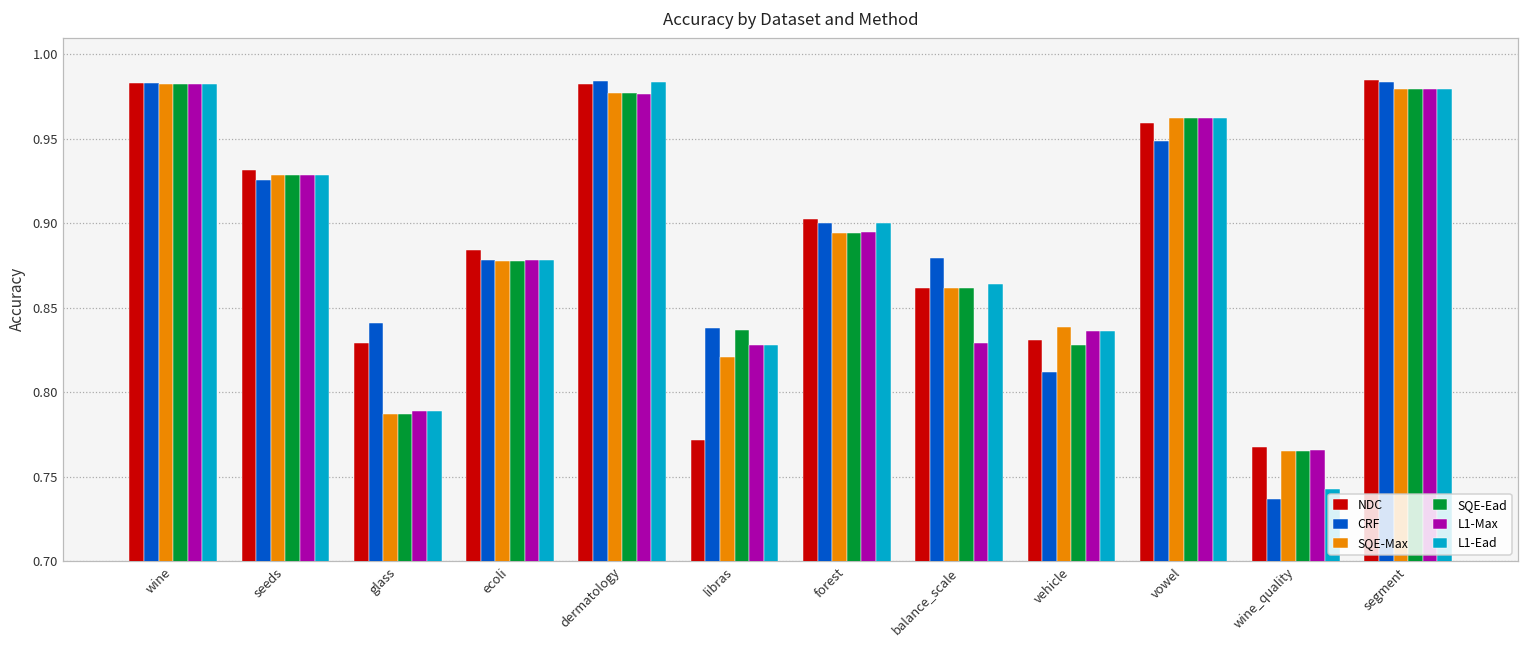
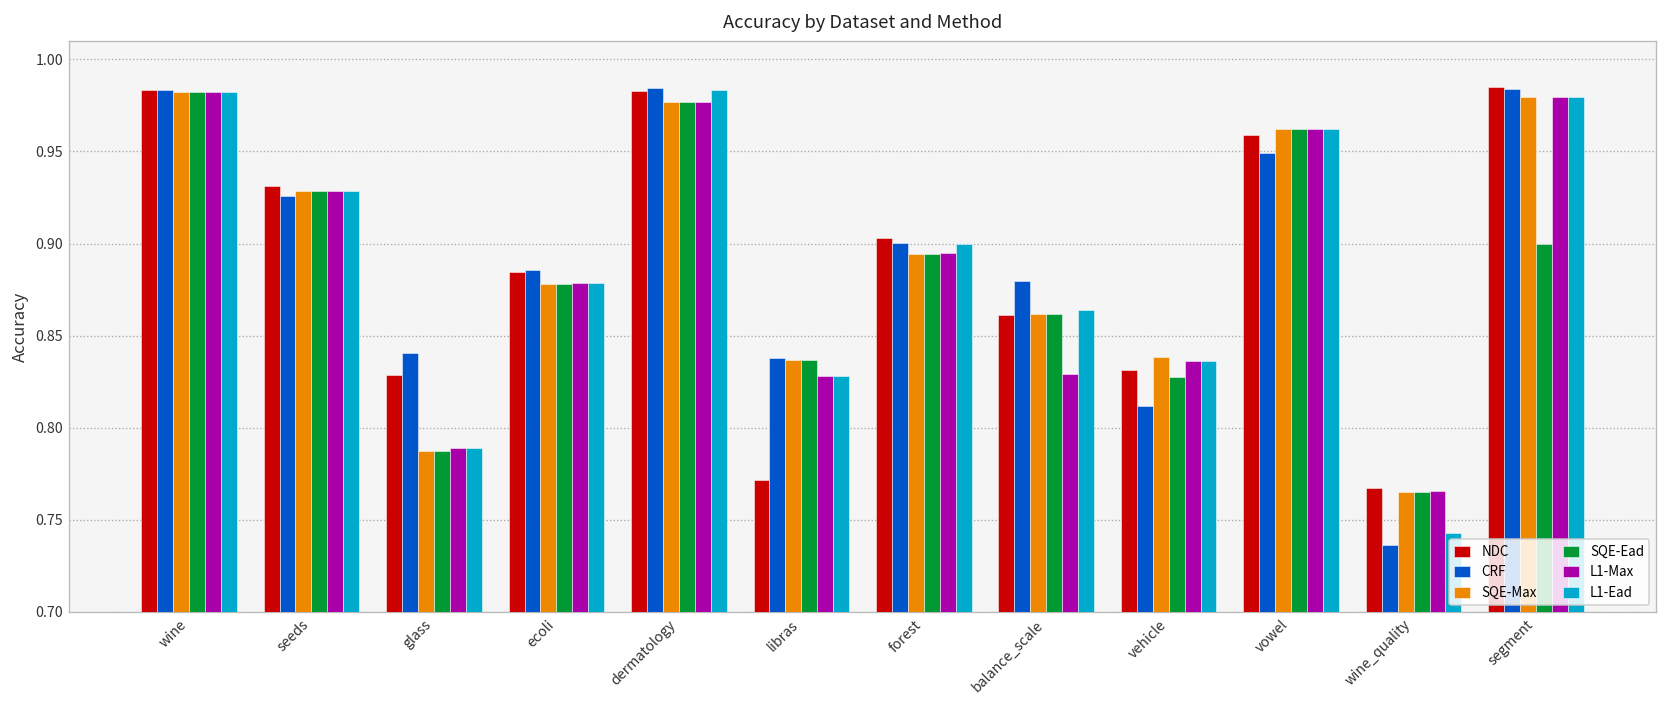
  {
    "NDC": {
      "wine": 0.983,
      "seeds": 0.931,
      "glass": 0.829,
      "ecoli": 0.884,
      "dermatology": 0.983,
      "libras": 0.772,
      "forest": 0.903,
      "balance_scale": 0.861,
      "vehicle": 0.831,
      "vowel": 0.959,
      "wine_quality": 0.767,
      "segment": 0.985
    },
    "CRF": {
      "wine": 0.983,
      "seeds": 0.926,
      "glass": 0.841,
-     "ecoli": 0.878,
+     "ecoli": 0.886,
      "dermatology": 0.984,
      "libras": 0.838,
      "forest": 0.900,
      "balance_scale": 0.880,
      "vehicle": 0.812,
      "vowel": 0.949,
      "wine_quality": 0.737,
      "segment": 0.984
    },
    "SQE-Max": {
      "wine": 0.982,
      "seeds": 0.929,
      "glass": 0.787,
      "ecoli": 0.878,
      "dermatology": 0.977,
-     "libras": 0.821,
+     "libras": 0.837,
      "forest": 0.894,
      "balance_scale": 0.862,
      "vehicle": 0.839,
      "vowel": 0.962,
      "wine_quality": 0.765,
      "segment": 0.980
    },
    "SQE-Ead": {
      "wine": 0.982,
      "seeds": 0.929,
      "glass": 0.787,
      "ecoli": 0.878,
      "dermatology": 0.977,
      "libras": 0.837,
      "forest": 0.894,
      "balance_scale": 0.862,
      "vehicle": 0.828,
      "vowel": 0.962,
      "wine_quality": 0.765,
-     "segment": 0.980
+     "segment": 0.900
    },
    "L1-Max": {
      "wine": 0.982,
      "seeds": 0.929,
      "glass": 0.789,
      "ecoli": 0.878,
      "dermatology": 0.977,
      "libras": 0.828,
      "forest": 0.895,
      "balance_scale": 0.829,
      "vehicle": 0.836,
      "vowel": 0.962,
      "wine_quality": 0.766,
      "segment": 0.980
    },
    "L1-Ead": {
      "wine": 0.982,
      "seeds": 0.929,
      "glass": 0.789,
      "ecoli": 0.878,
      "dermatology": 0.984,
      "libras": 0.828,
      "forest": 0.900,
      "balance_scale": 0.864,
      "vehicle": 0.836,
      "vowel": 0.962,
      "wine_quality": 0.743,
      "segment": 0.980
    }
  }
